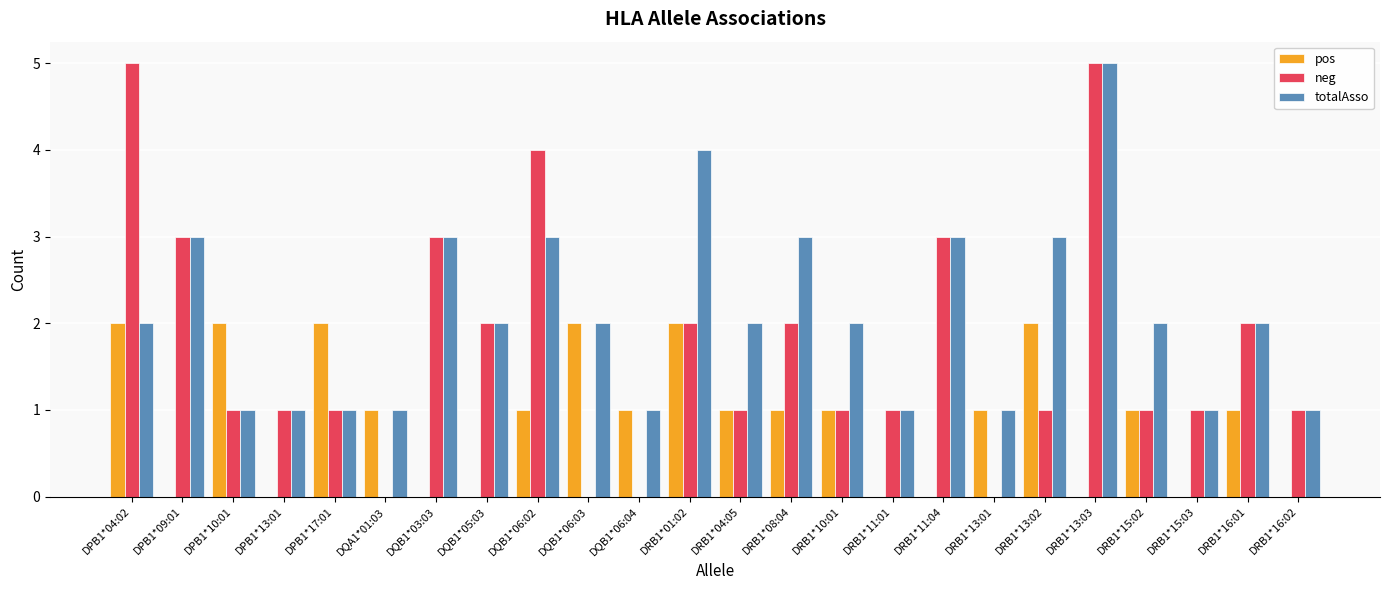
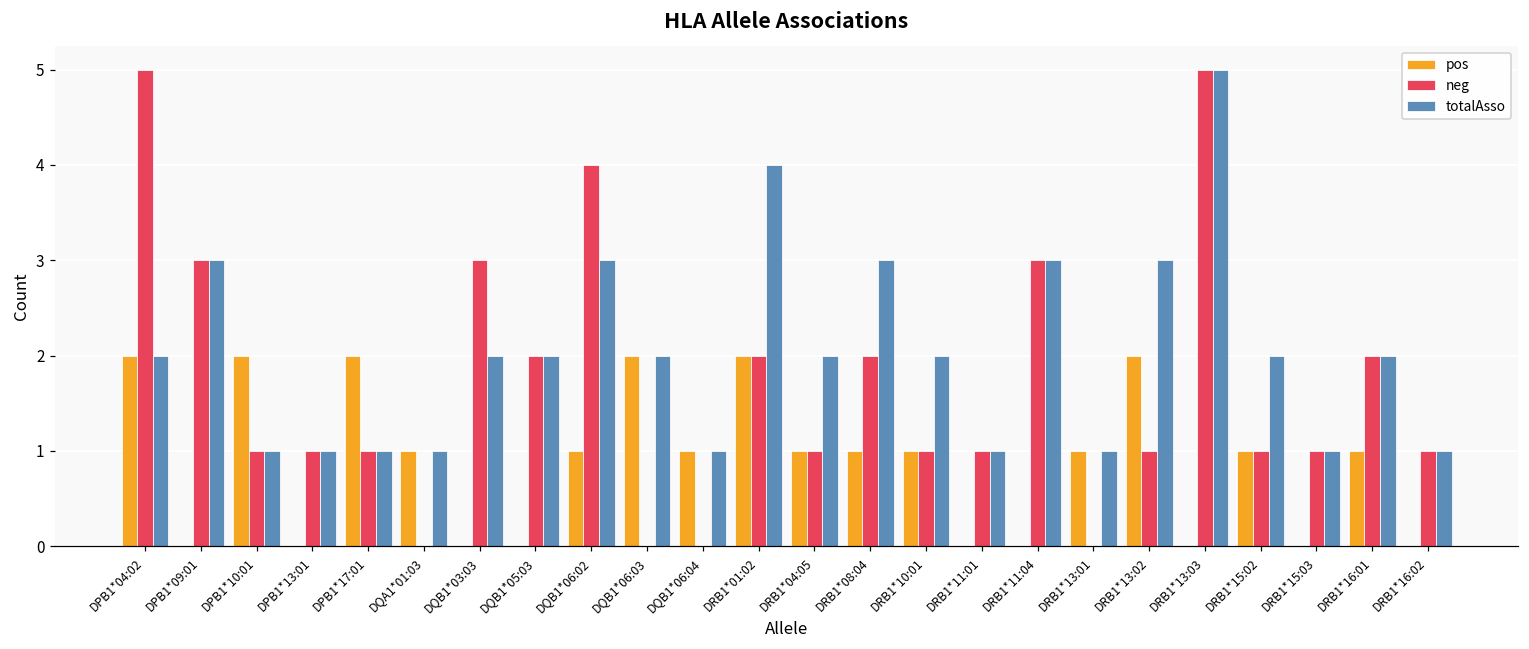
  {
    "pos": {
      "DPB1*04:02": 2,
      "DPB1*09:01": 0,
      "DPB1*10:01": 2,
      "DPB1*13:01": 0,
      "DPB1*17:01": 2,
      "DQA1*01:03": 1,
      "DQB1*03:03": 0,
      "DQB1*05:03": 0,
      "DQB1*06:02": 1,
      "DQB1*06:03": 2,
      "DQB1*06:04": 1,
      "DRB1*01:02": 2,
      "DRB1*04:05": 1,
      "DRB1*08:04": 1,
      "DRB1*10:01": 1,
      "DRB1*11:01": 0,
      "DRB1*11:04": 0,
      "DRB1*13:01": 1,
      "DRB1*13:02": 2,
      "DRB1*13:03": 0,
      "DRB1*15:02": 1,
      "DRB1*15:03": 0,
      "DRB1*16:01": 1,
      "DRB1*16:02": 0
    },
    "neg": {
      "DPB1*04:02": 5,
      "DPB1*09:01": 3,
      "DPB1*10:01": 1,
      "DPB1*13:01": 1,
      "DPB1*17:01": 1,
      "DQA1*01:03": 0,
      "DQB1*03:03": 3,
      "DQB1*05:03": 2,
      "DQB1*06:02": 4,
      "DQB1*06:03": 0,
      "DQB1*06:04": 0,
      "DRB1*01:02": 2,
      "DRB1*04:05": 1,
      "DRB1*08:04": 2,
      "DRB1*10:01": 1,
      "DRB1*11:01": 1,
      "DRB1*11:04": 3,
      "DRB1*13:01": 0,
      "DRB1*13:02": 1,
      "DRB1*13:03": 5,
      "DRB1*15:02": 1,
      "DRB1*15:03": 1,
      "DRB1*16:01": 2,
      "DRB1*16:02": 1
    },
    "totalAsso": {
      "DPB1*04:02": 2,
      "DPB1*09:01": 3,
      "DPB1*10:01": 1,
      "DPB1*13:01": 1,
      "DPB1*17:01": 1,
      "DQA1*01:03": 1,
-     "DQB1*03:03": 3,
+     "DQB1*03:03": 2,
      "DQB1*05:03": 2,
      "DQB1*06:02": 3,
      "DQB1*06:03": 2,
      "DQB1*06:04": 1,
      "DRB1*01:02": 4,
      "DRB1*04:05": 2,
      "DRB1*08:04": 3,
      "DRB1*10:01": 2,
      "DRB1*11:01": 1,
      "DRB1*11:04": 3,
      "DRB1*13:01": 1,
      "DRB1*13:02": 3,
      "DRB1*13:03": 5,
      "DRB1*15:02": 2,
      "DRB1*15:03": 1,
      "DRB1*16:01": 2,
      "DRB1*16:02": 1
    }
  }
